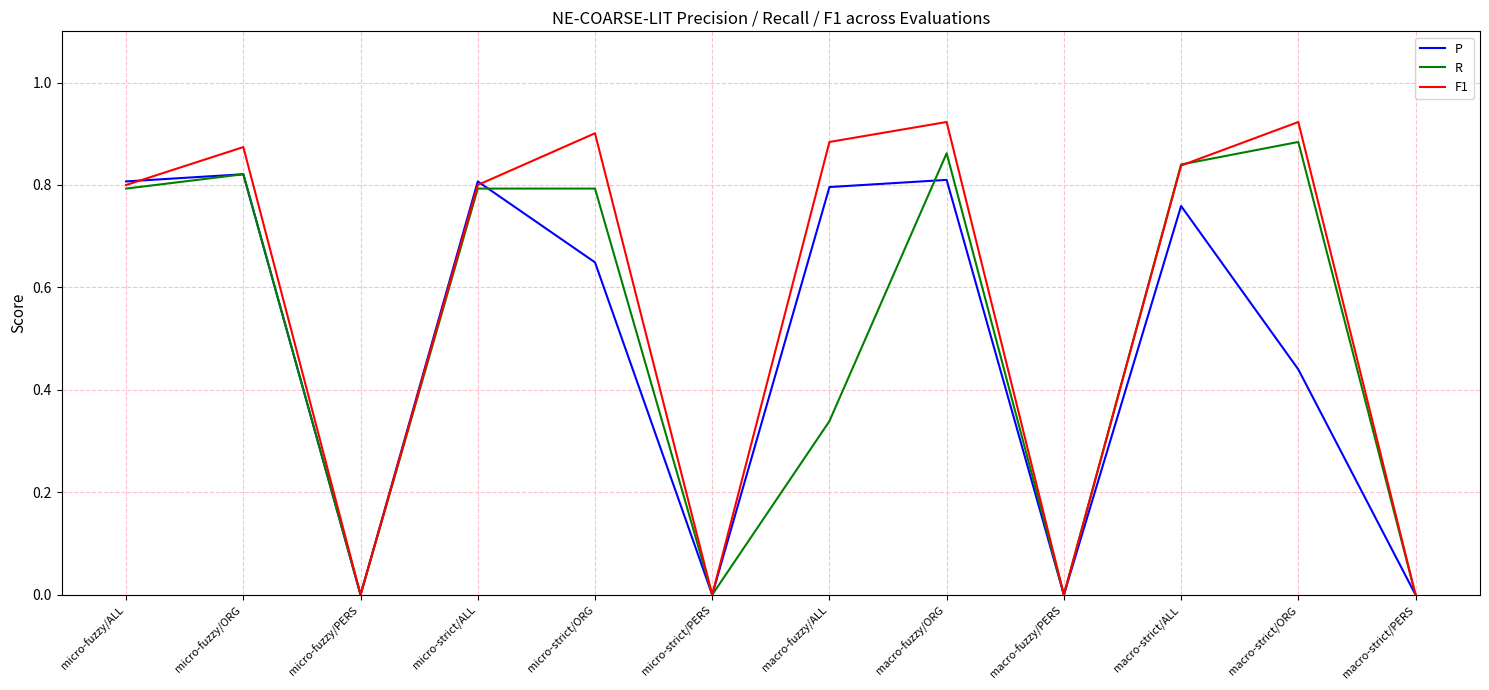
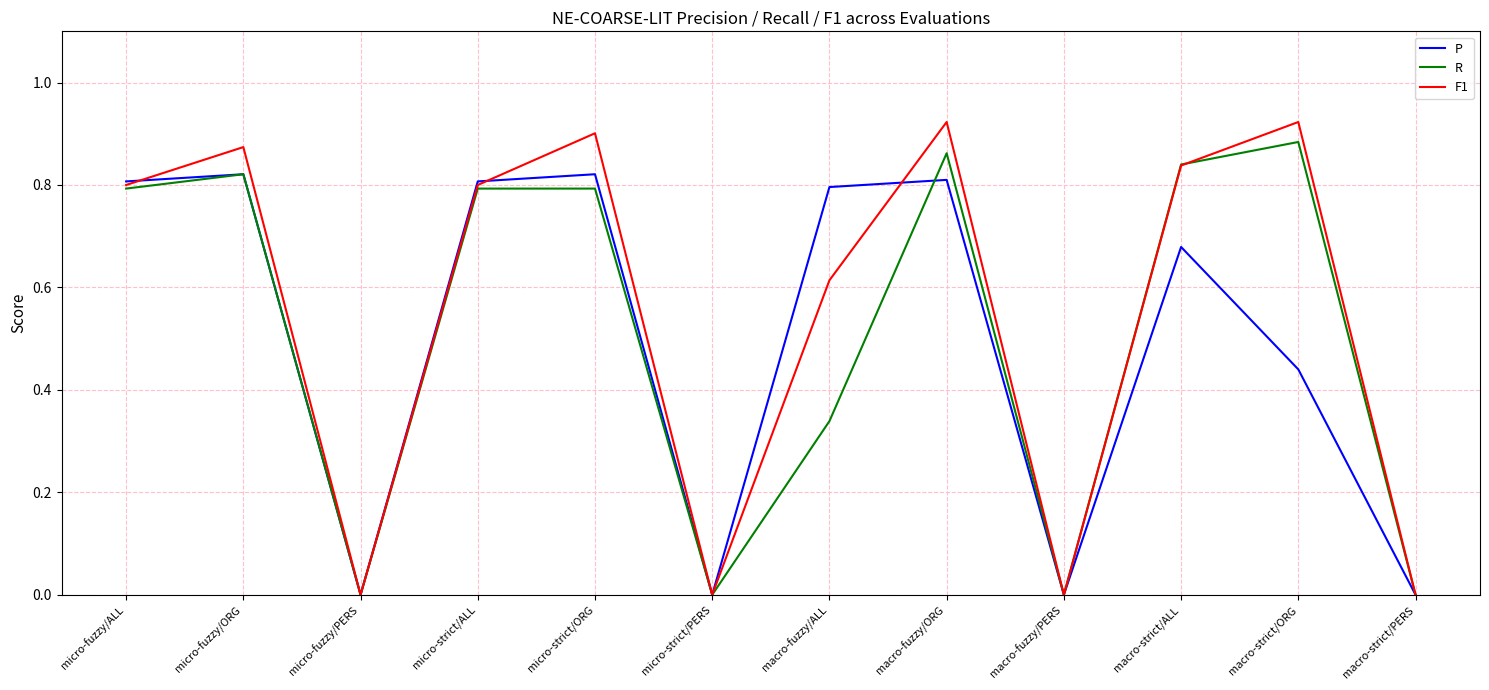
  {
    "P": {
      "micro-fuzzy/ALL": 0.81,
      "micro-strict/ALL": 0.81,
-     "micro-strict/ORG": 0.65,
+     "micro-strict/ORG": 0.82,
      "macro-fuzzy/ALL": 0.80,
      "macro-fuzzy/ORG": 0.81,
-     "macro-strict/ALL": 0.76,
+     "macro-strict/ALL": 0.68,
      "macro-strict/ORG": 0.44
    },
    "R": {
      "micro-fuzzy/ALL": 0.79,
      "micro-strict/ALL": 0.79,
      "micro-strict/ORG": 0.79,
      "macro-fuzzy/ALL": 0.34,
      "macro-fuzzy/ORG": 0.86,
      "macro-strict/ORG": 0.88
    },
    "F1": {
      "micro-fuzzy/ALL": 0.80,
      "micro-fuzzy/ORG": 0.87,
      "micro-strict/ALL": 0.80,
      "micro-strict/ORG": 0.90,
-     "macro-fuzzy/ALL": 0.88,
+     "macro-fuzzy/ALL": 0.61,
      "macro-fuzzy/ORG": 0.92,
      "macro-strict/ORG": 0.92
    }
  }
